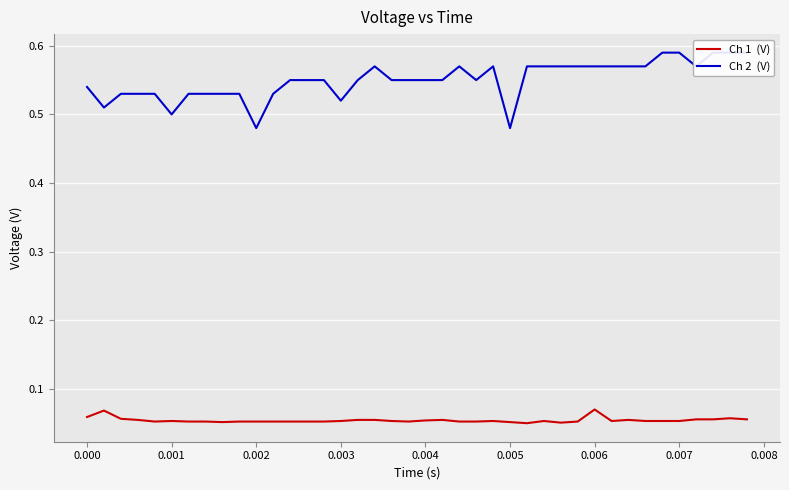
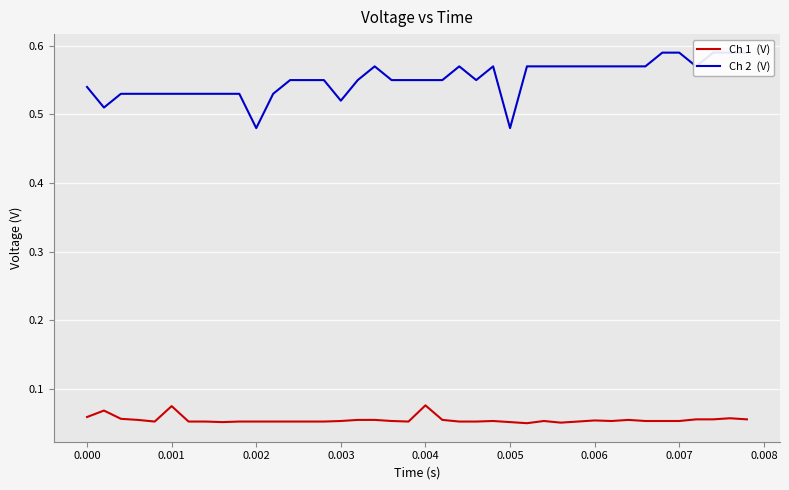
  {
    "Ch 1 (V)": {
      "0.000": 0.06,
-     "0.001": 0.05,
+     "0.001": 0.07,
      "0.002": 0.05,
      "0.003": 0.05,
-     "0.004": 0.05,
+     "0.004": 0.08,
      "0.005": 0.05,
-     "0.006": 0.07,
+     "0.006": 0.05,
      "0.007": 0.05
    },
    "Ch 2 (V)": {
      "0.000": 0.54,
-     "0.001": 0.50,
+     "0.001": 0.53,
      "0.002": 0.48,
      "0.003": 0.52,
      "0.004": 0.55,
      "0.005": 0.48,
      "0.006": 0.57,
      "0.007": 0.59
    }
  }
